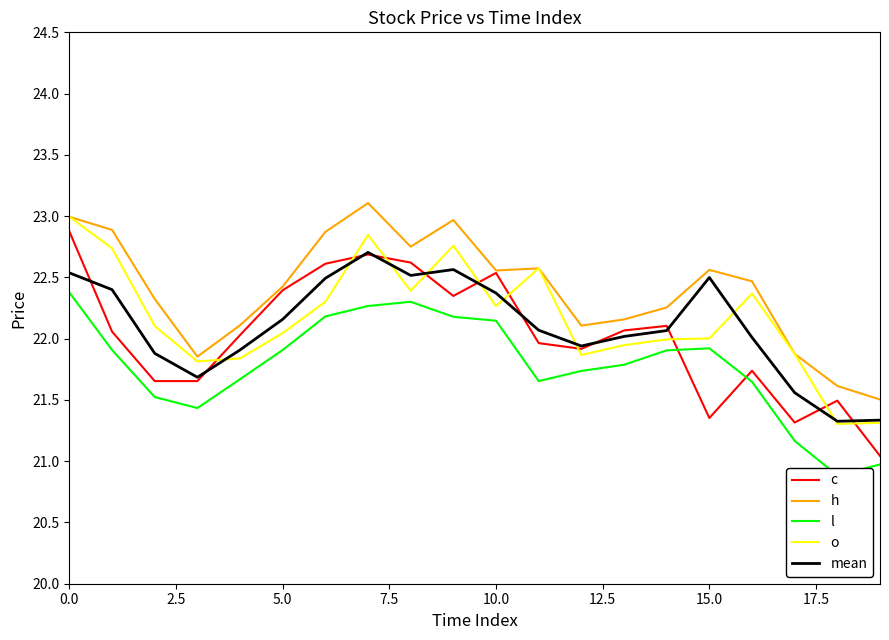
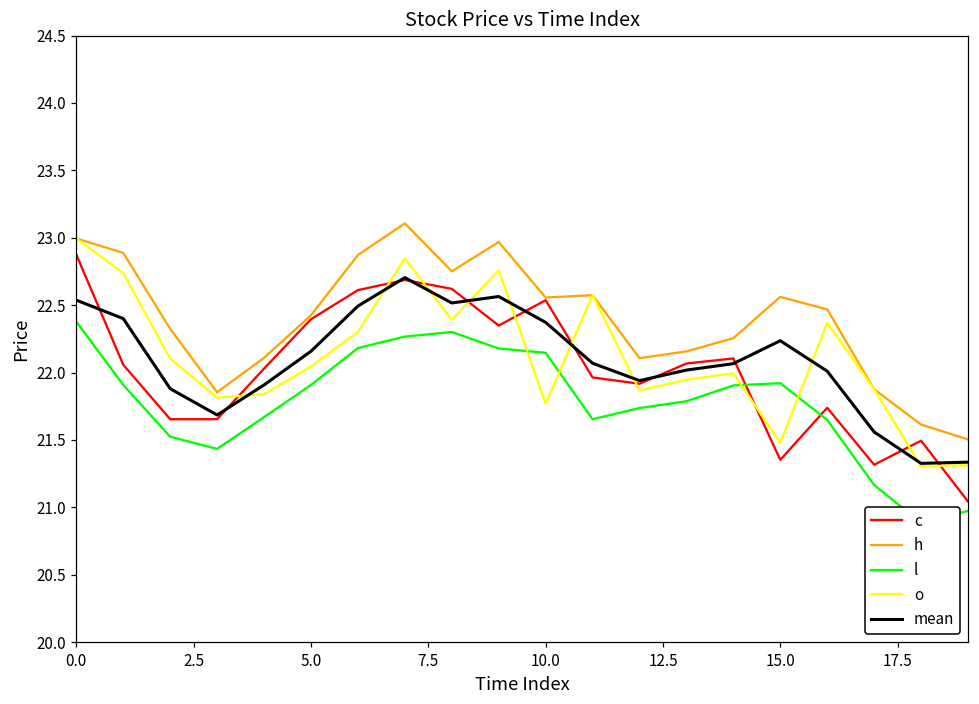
  {
    "c": {
      "0.0": 22.87,
      "5.0": 22.40,
      "15.0": 21.35
    },
    "h": {
      "5.0": 22.43,
      "15.0": 22.56
    },
    "l": {
      "0.0": 22.38,
      "5.0": 21.91,
      "10.0": 22.15,
      "15.0": 21.92
    },
    "o": {
      "5.0": 22.05,
-     "10.0": 22.27,
-     "15.0": 22.00
+     "10.0": 21.77,
+     "15.0": 21.48
    },
    "mean": {
      "0.0": 22.54,
      "5.0": 22.16,
      "10.0": 22.37,
-     "15.0": 22.50
+     "15.0": 22.24
    }
  }
